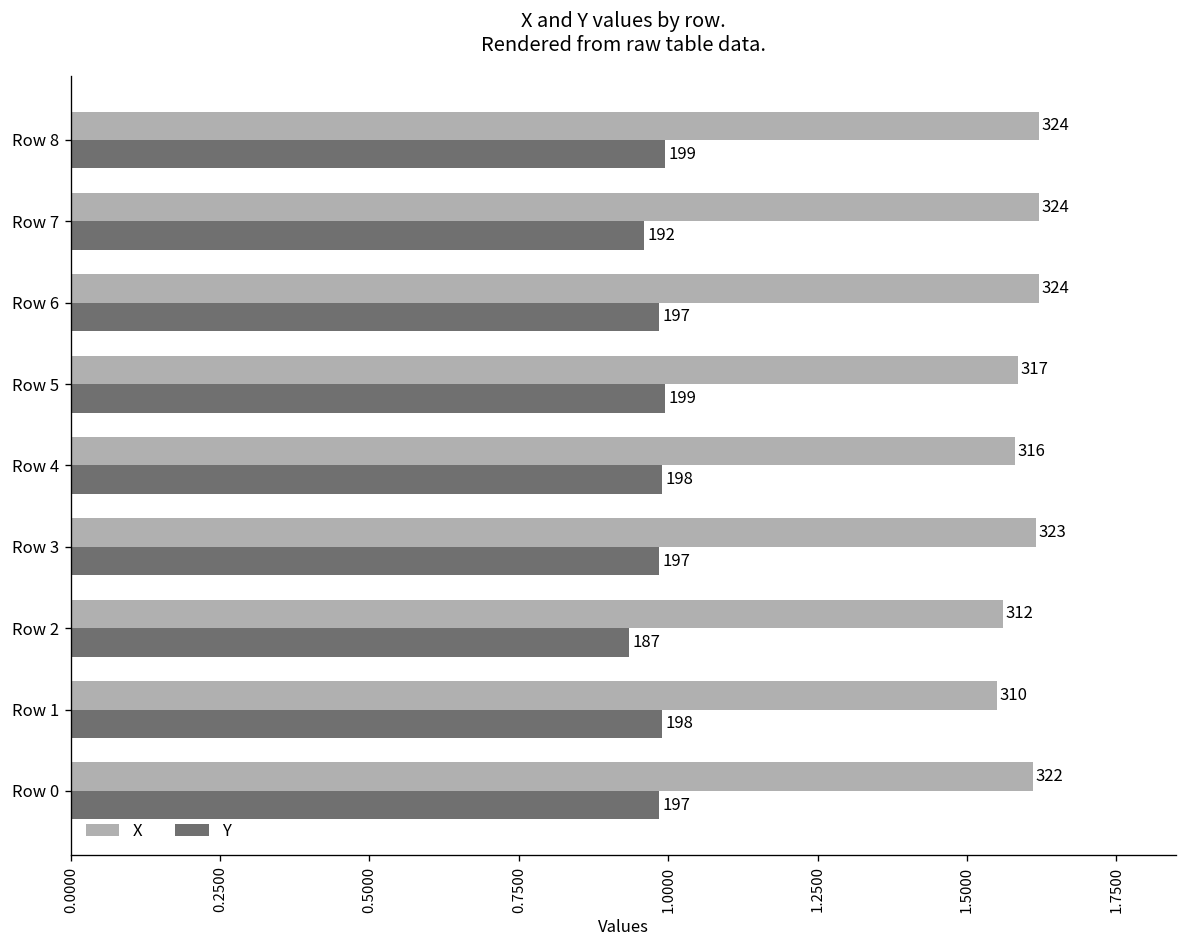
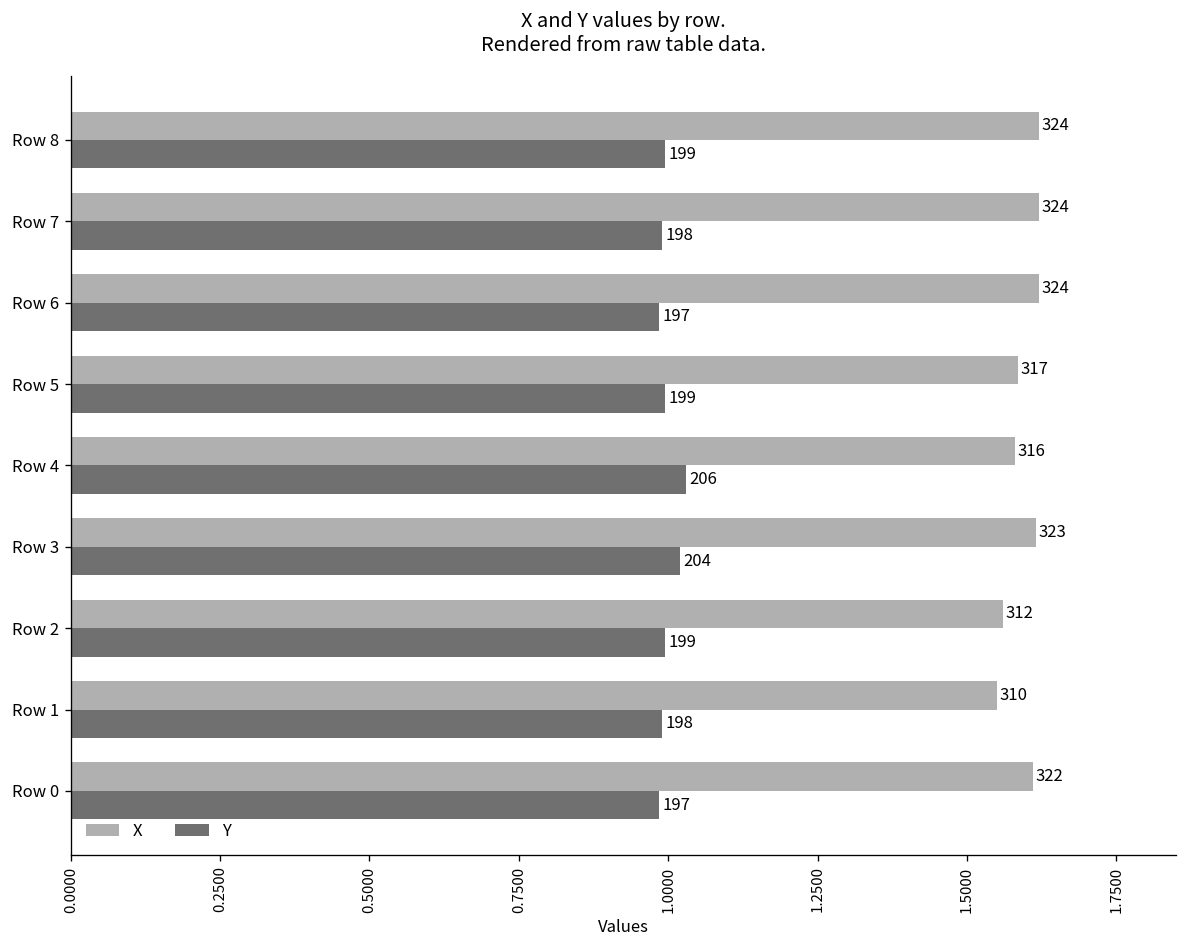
  {
    "X": {
      "Row 8": 324,
      "Row 7": 324,
      "Row 6": 324,
      "Row 5": 317,
      "Row 4": 316,
      "Row 3": 323,
      "Row 2": 312,
      "Row 1": 310,
      "Row 0": 322
    },
    "Y": {
      "Row 8": 199,
-     "Row 7": 192,
+     "Row 7": 198,
      "Row 6": 197,
      "Row 5": 199,
-     "Row 4": 198,
-     "Row 3": 197,
-     "Row 2": 187,
+     "Row 4": 206,
+     "Row 3": 204,
+     "Row 2": 199,
      "Row 1": 198,
      "Row 0": 197
    }
  }
